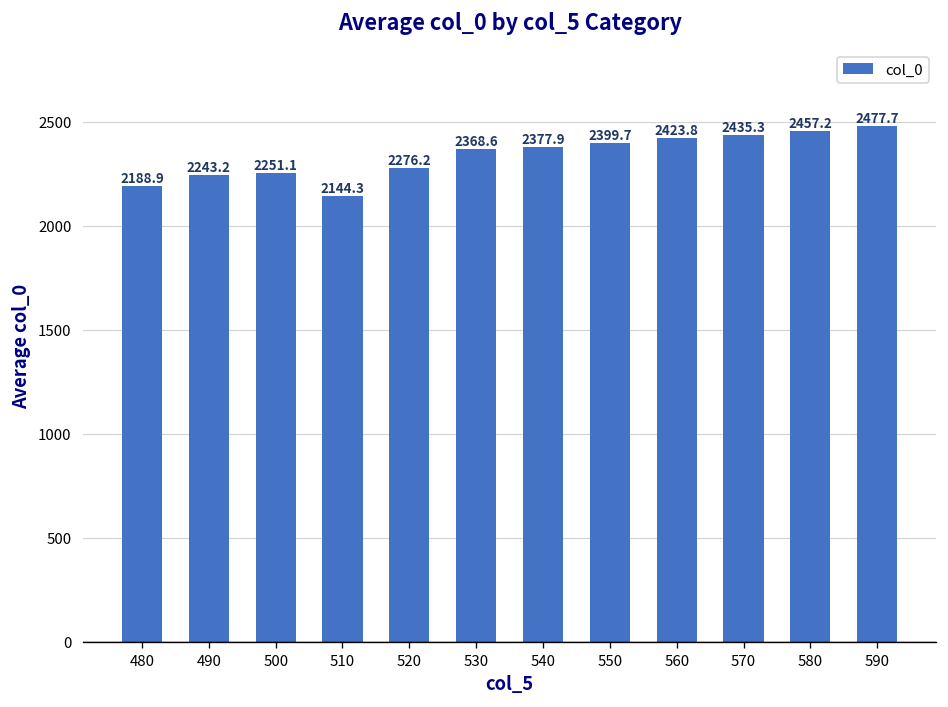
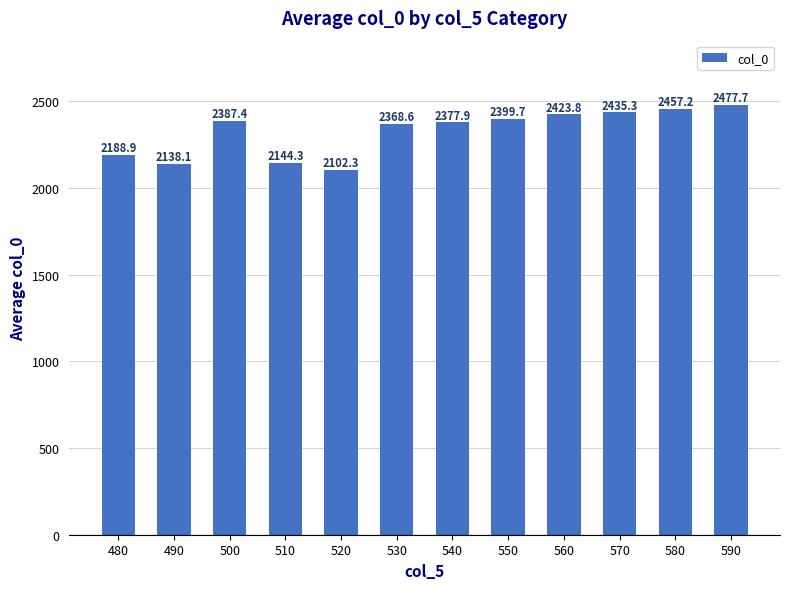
  {
    "480": 2188.9,
-   "490": 2243.2,
-   "500": 2251.1,
+   "490": 2138.1,
+   "500": 2387.4,
    "510": 2144.3,
-   "520": 2276.2,
+   "520": 2102.3,
    "530": 2368.6,
    "540": 2377.9,
    "550": 2399.7,
    "560": 2423.8,
    "570": 2435.3,
    "580": 2457.2,
    "590": 2477.7
  }
